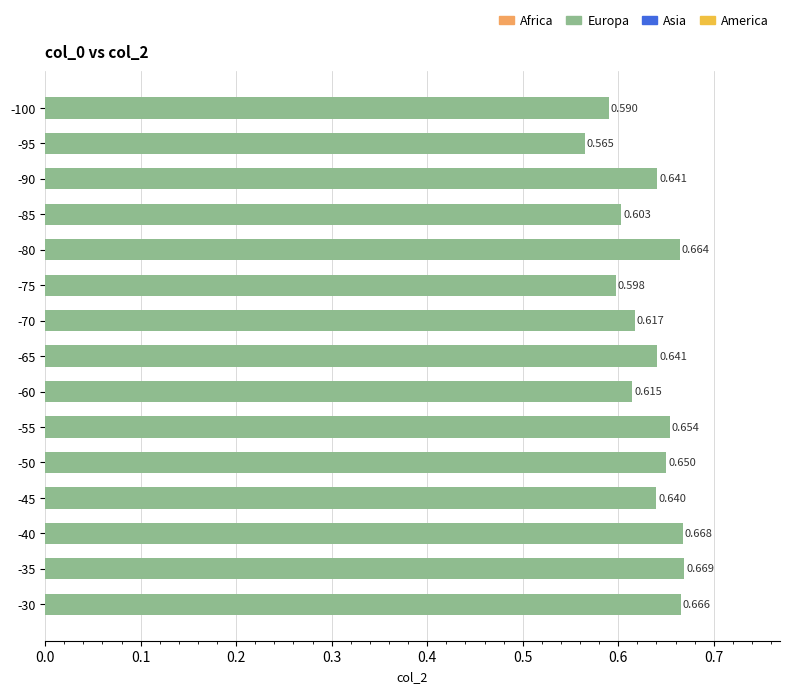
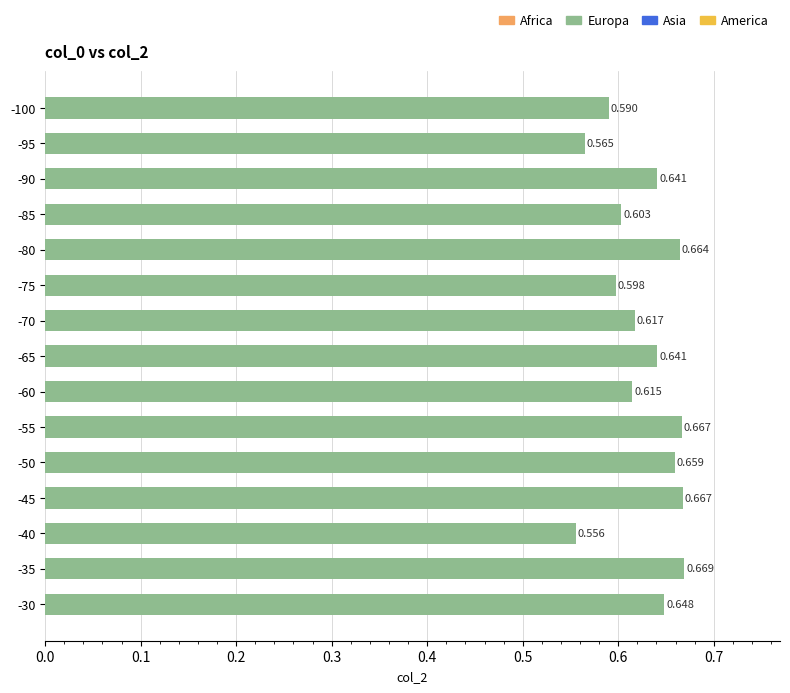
  {
    "-100": 0.590,
    "-95": 0.565,
    "-90": 0.641,
    "-85": 0.603,
    "-80": 0.664,
    "-75": 0.598,
    "-70": 0.617,
    "-65": 0.641,
    "-60": 0.615,
-   "-55": 0.654,
-   "-50": 0.650,
-   "-45": 0.640,
-   "-40": 0.668,
+   "-55": 0.667,
+   "-50": 0.659,
+   "-45": 0.667,
+   "-40": 0.556,
    "-35": 0.669,
-   "-30": 0.666
+   "-30": 0.648
  }
